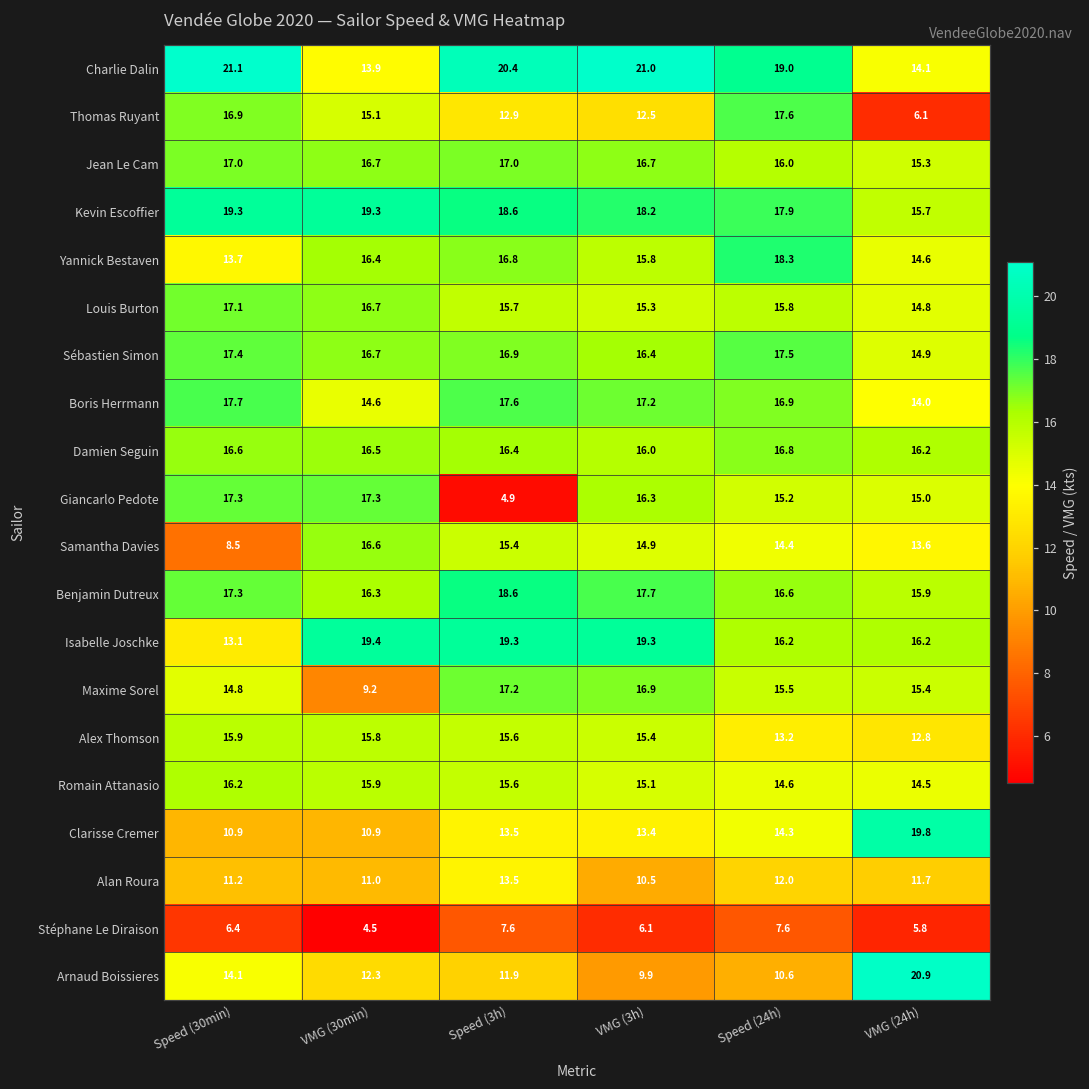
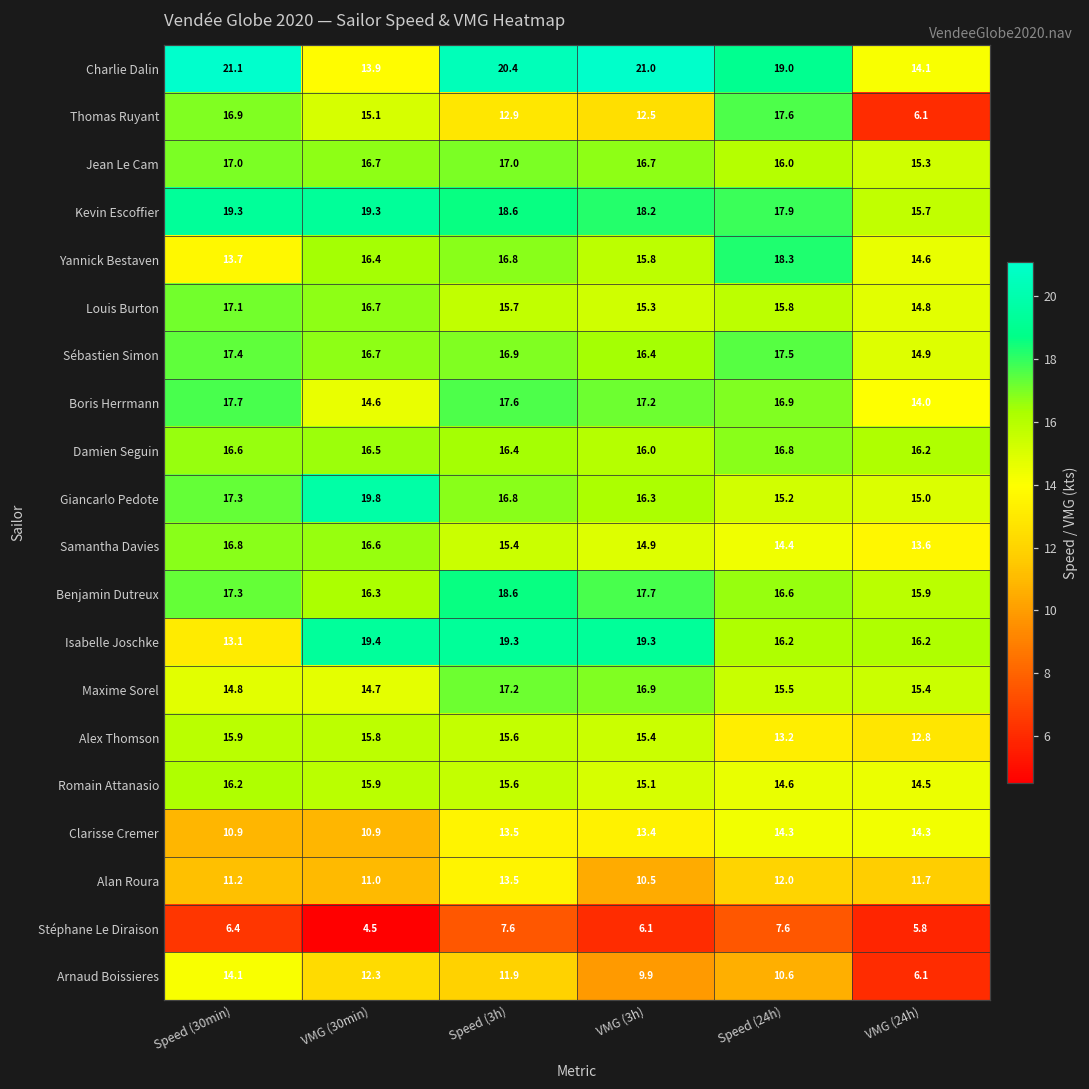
  {
    "Charlie Dalin": {
      "Speed (30min)": 21.1,
      "VMG (30min)": 13.9,
      "Speed (3h)": 20.4,
      "VMG (3h)": 21.0,
      "Speed (24h)": 19.0,
      "VMG (24h)": 14.1
    },
    "Thomas Ruyant": {
      "Speed (30min)": 16.9,
      "VMG (30min)": 15.1,
      "Speed (3h)": 12.9,
      "VMG (3h)": 12.5,
      "Speed (24h)": 17.6,
      "VMG (24h)": 6.1
    },
    "Jean Le Cam": {
      "Speed (30min)": 17.0,
      "VMG (30min)": 16.7,
      "Speed (3h)": 17.0,
      "VMG (3h)": 16.7,
      "Speed (24h)": 16.0,
      "VMG (24h)": 15.3
    },
    "Kevin Escoffier": {
      "Speed (30min)": 19.3,
      "VMG (30min)": 19.3,
      "Speed (3h)": 18.6,
      "VMG (3h)": 18.2,
      "Speed (24h)": 17.9,
      "VMG (24h)": 15.7
    },
    "Yannick Bestaven": {
      "Speed (30min)": 13.7,
      "VMG (30min)": 16.4,
      "Speed (3h)": 16.8,
      "VMG (3h)": 15.8,
      "Speed (24h)": 18.3,
      "VMG (24h)": 14.6
    },
    "Louis Burton": {
      "Speed (30min)": 17.1,
      "VMG (30min)": 16.7,
      "Speed (3h)": 15.7,
      "VMG (3h)": 15.3,
      "Speed (24h)": 15.8,
      "VMG (24h)": 14.8
    },
    "Sébastien Simon": {
      "Speed (30min)": 17.4,
      "VMG (30min)": 16.7,
      "Speed (3h)": 16.9,
      "VMG (3h)": 16.4,
      "Speed (24h)": 17.5,
      "VMG (24h)": 14.9
    },
    "Boris Herrmann": {
      "Speed (30min)": 17.7,
      "VMG (30min)": 14.6,
      "Speed (3h)": 17.6,
      "VMG (3h)": 17.2,
      "Speed (24h)": 16.9,
      "VMG (24h)": 14.0
    },
    "Damien Seguin": {
      "Speed (30min)": 16.6,
      "VMG (30min)": 16.5,
      "Speed (3h)": 16.4,
      "VMG (3h)": 16.0,
      "Speed (24h)": 16.8,
      "VMG (24h)": 16.2
    },
    "Giancarlo Pedote": {
      "Speed (30min)": 17.3,
-     "VMG (30min)": 17.3,
-     "Speed (3h)": 4.9,
+     "VMG (30min)": 19.8,
+     "Speed (3h)": 16.8,
      "VMG (3h)": 16.3,
      "Speed (24h)": 15.2,
      "VMG (24h)": 15.0
    },
    "Samantha Davies": {
-     "Speed (30min)": 8.5,
+     "Speed (30min)": 16.8,
      "VMG (30min)": 16.6,
      "Speed (3h)": 15.4,
      "VMG (3h)": 14.9,
      "Speed (24h)": 14.4,
      "VMG (24h)": 13.6
    },
    "Benjamin Dutreux": {
      "Speed (30min)": 17.3,
      "VMG (30min)": 16.3,
      "Speed (3h)": 18.6,
      "VMG (3h)": 17.7,
      "Speed (24h)": 16.6,
      "VMG (24h)": 15.9
    },
    "Isabelle Joschke": {
      "Speed (30min)": 13.1,
      "VMG (30min)": 19.4,
      "Speed (3h)": 19.3,
      "VMG (3h)": 19.3,
      "Speed (24h)": 16.2,
      "VMG (24h)": 16.2
    },
    "Maxime Sorel": {
      "Speed (30min)": 14.8,
-     "VMG (30min)": 9.2,
+     "VMG (30min)": 14.7,
      "Speed (3h)": 17.2,
      "VMG (3h)": 16.9,
      "Speed (24h)": 15.5,
      "VMG (24h)": 15.4
    },
    "Alex Thomson": {
      "Speed (30min)": 15.9,
      "VMG (30min)": 15.8,
      "Speed (3h)": 15.6,
      "VMG (3h)": 15.4,
      "Speed (24h)": 13.2,
      "VMG (24h)": 12.8
    },
    "Romain Attanasio": {
      "Speed (30min)": 16.2,
      "VMG (30min)": 15.9,
      "Speed (3h)": 15.6,
      "VMG (3h)": 15.1,
      "Speed (24h)": 14.6,
      "VMG (24h)": 14.5
    },
    "Clarisse Cremer": {
      "Speed (30min)": 10.9,
      "VMG (30min)": 10.9,
      "Speed (3h)": 13.5,
      "VMG (3h)": 13.4,
      "Speed (24h)": 14.3,
-     "VMG (24h)": 19.8
+     "VMG (24h)": 14.3
    },
    "Alan Roura": {
      "Speed (30min)": 11.2,
      "VMG (30min)": 11.0,
      "Speed (3h)": 13.5,
      "VMG (3h)": 10.5,
      "Speed (24h)": 12.0,
      "VMG (24h)": 11.7
    },
    "Stéphane Le Diraison": {
      "Speed (30min)": 6.4,
      "VMG (30min)": 4.5,
      "Speed (3h)": 7.6,
      "VMG (3h)": 6.1,
      "Speed (24h)": 7.6,
      "VMG (24h)": 5.8
    },
    "Arnaud Boissieres": {
      "Speed (30min)": 14.1,
      "VMG (30min)": 12.3,
      "Speed (3h)": 11.9,
      "VMG (3h)": 9.9,
      "Speed (24h)": 10.6,
-     "VMG (24h)": 20.9
+     "VMG (24h)": 6.1
    }
  }
